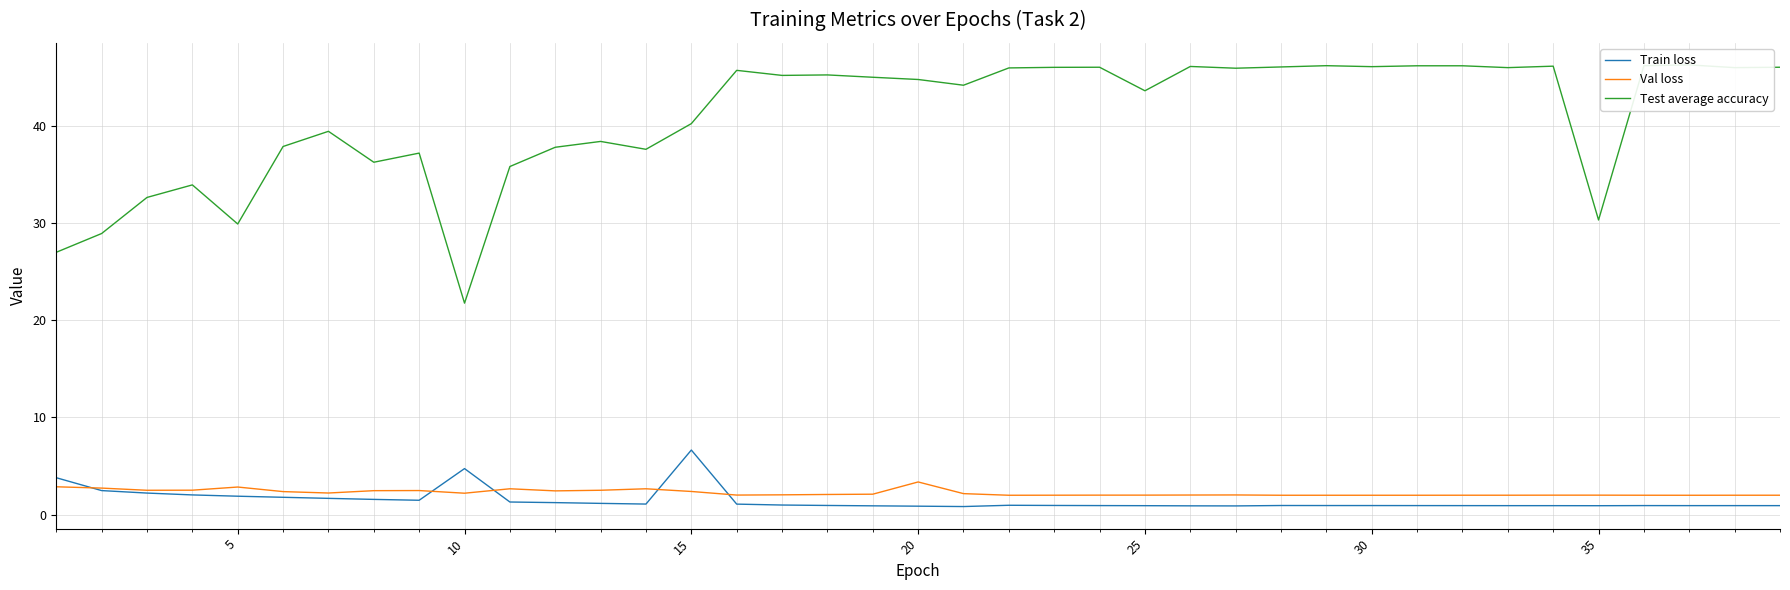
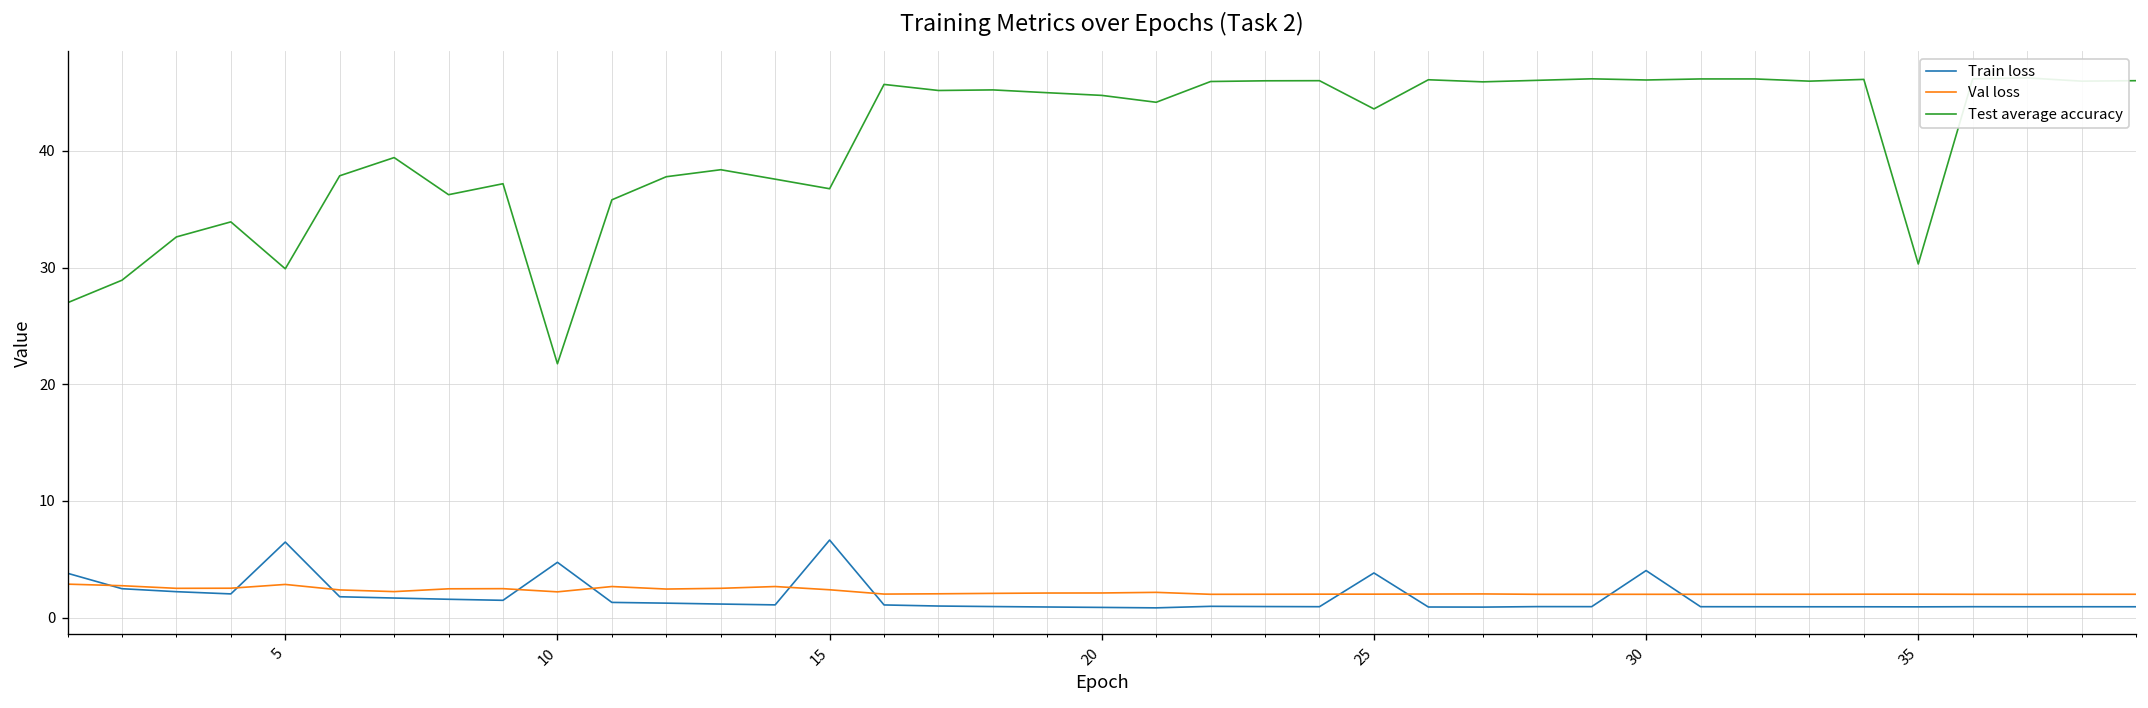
  {
    "Train loss": {
-     "5": 2,
+     "5": 6,
      "10": 5,
      "15": 7,
      "20": 1,
-     "25": 1,
-     "30": 1,
+     "25": 4,
+     "30": 4,
      "35": 1
    },
    "Val loss": {
      "5": 3,
      "10": 2,
      "15": 2,
-     "20": 3,
+     "20": 2,
      "25": 2,
      "30": 2,
      "35": 2
    },
    "Test average accuracy": {
      "5": 30,
      "10": 22,
-     "15": 40,
+     "15": 37,
      "20": 45,
      "25": 44,
      "30": 46,
      "35": 30
    }
  }
